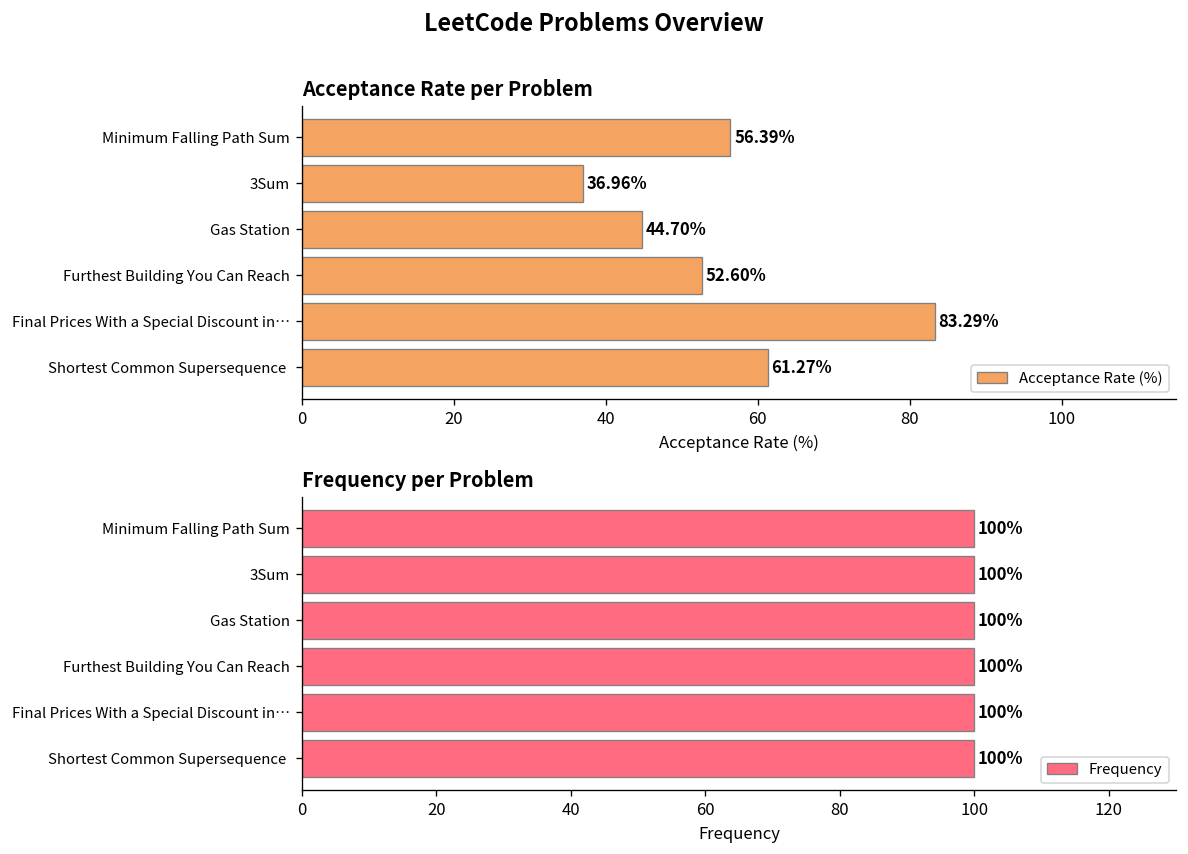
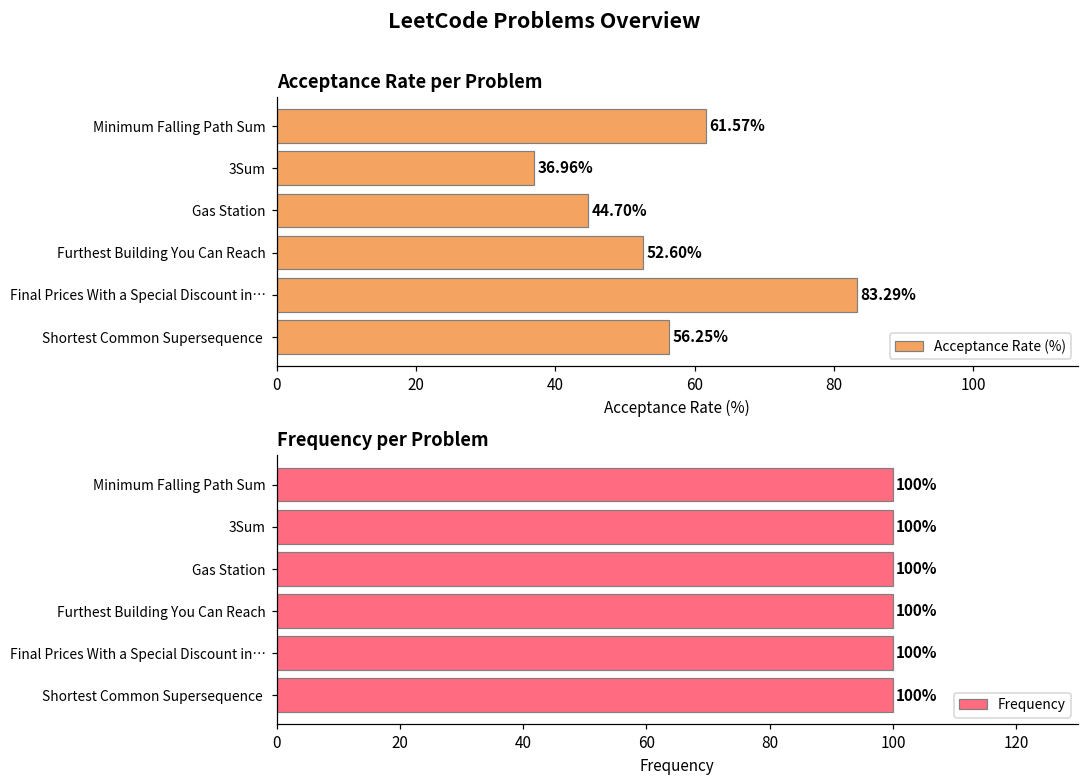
  {
    "Acceptance Rate per Problem": {
-     "Minimum Falling Path Sum": "56.39%",
+     "Minimum Falling Path Sum": "61.57%",
      "3Sum": "36.96%",
      "Gas Station": "44.70%",
      "Furthest Building You Can Reach": "52.60%",
      "Final Prices With a Special Discount in…": "83.29%",
-     "Shortest Common Supersequence": "61.27%"
+     "Shortest Common Supersequence": "56.25%"
    },
    "Frequency per Problem": {
      "Minimum Falling Path Sum": "100%",
      "3Sum": "100%",
      "Gas Station": "100%",
      "Furthest Building You Can Reach": "100%",
      "Final Prices With a Special Discount in…": "100%",
      "Shortest Common Supersequence": "100%"
    }
  }
